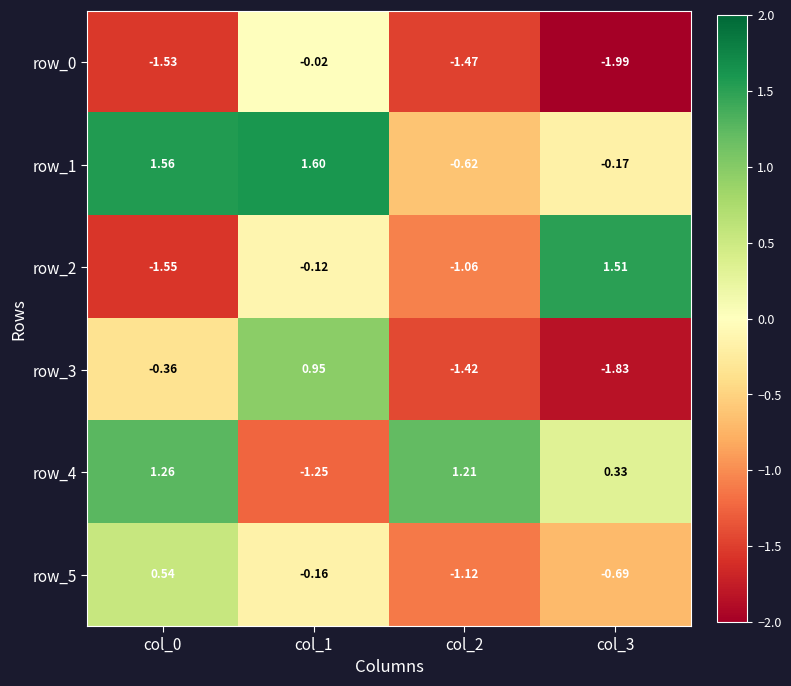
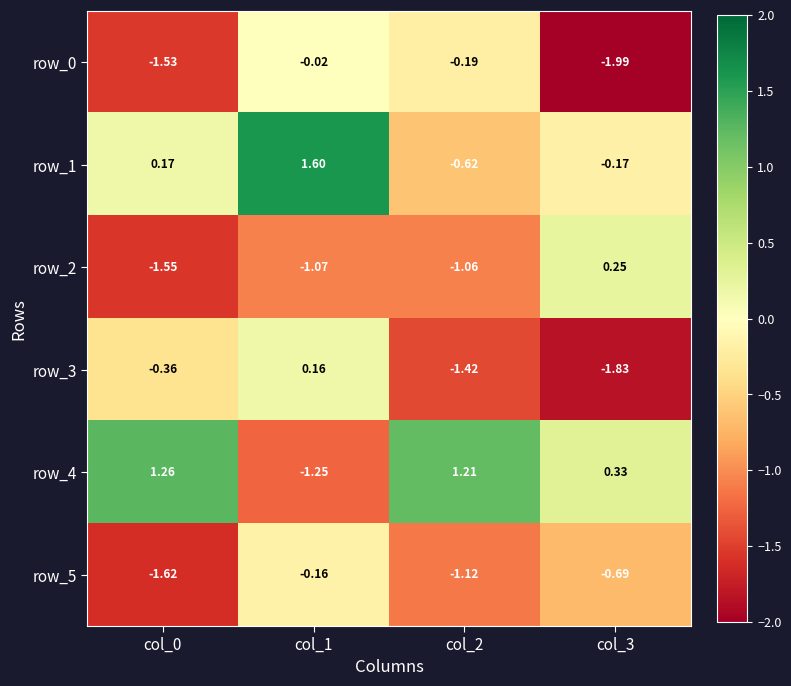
  {
    "row_0": {
      "col_0": -1.53,
      "col_1": -0.02,
-     "col_2": -1.47,
+     "col_2": -0.19,
      "col_3": -1.99
    },
    "row_1": {
-     "col_0": 1.56,
+     "col_0": 0.17,
      "col_1": 1.60,
      "col_2": -0.62,
      "col_3": -0.17
    },
    "row_2": {
      "col_0": -1.55,
-     "col_1": -0.12,
+     "col_1": -1.07,
      "col_2": -1.06,
-     "col_3": 1.51
+     "col_3": 0.25
    },
    "row_3": {
      "col_0": -0.36,
-     "col_1": 0.95,
+     "col_1": 0.16,
      "col_2": -1.42,
      "col_3": -1.83
    },
    "row_4": {
      "col_0": 1.26,
      "col_1": -1.25,
      "col_2": 1.21,
      "col_3": 0.33
    },
    "row_5": {
-     "col_0": 0.54,
+     "col_0": -1.62,
      "col_1": -0.16,
      "col_2": -1.12,
      "col_3": -0.69
    }
  }
